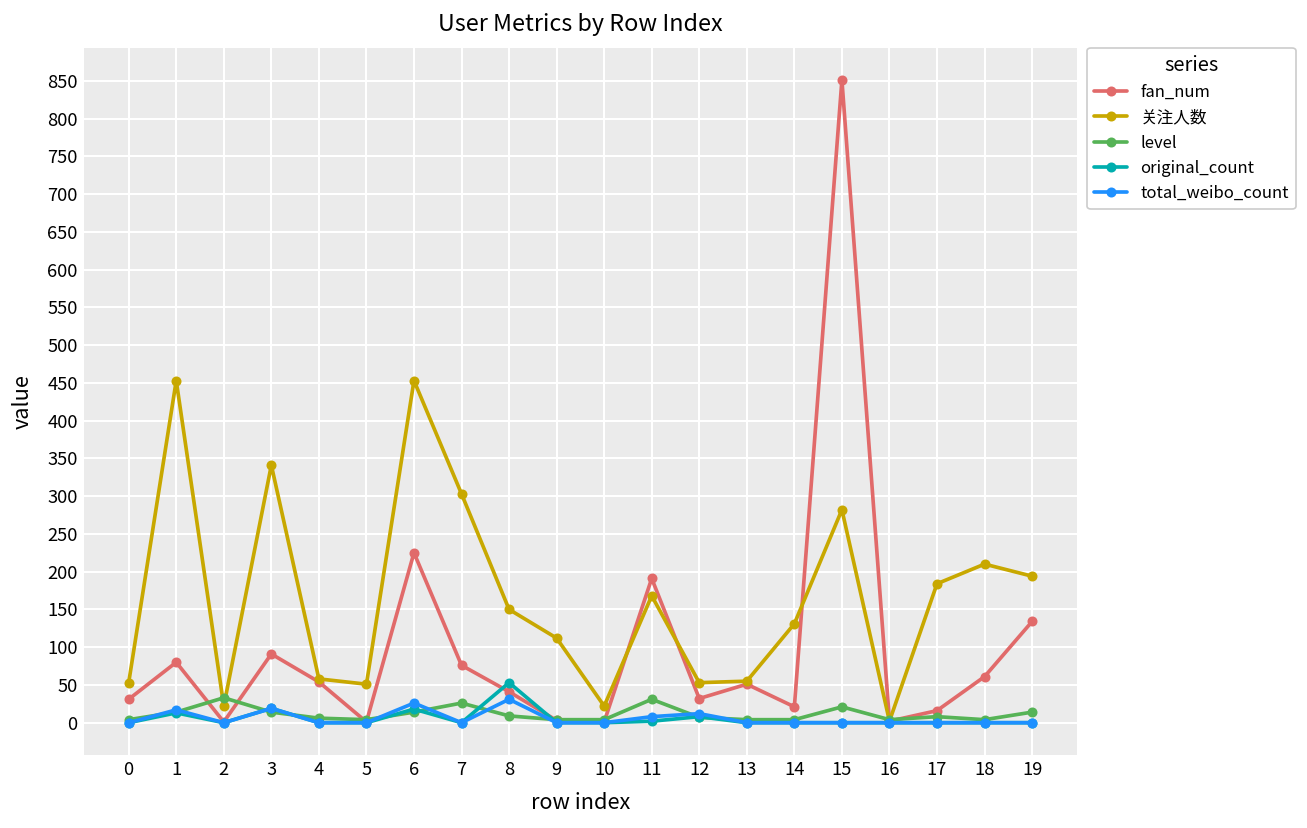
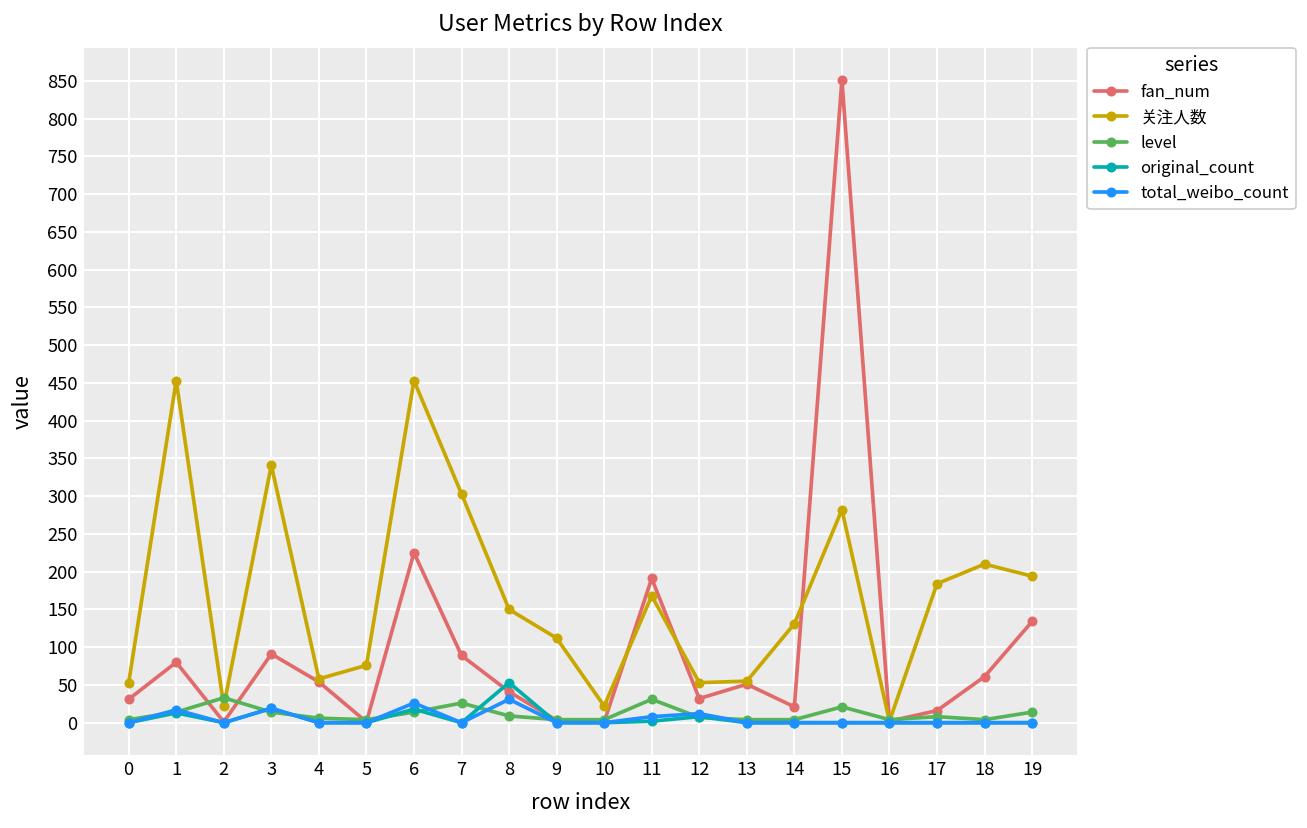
  {
    "fan_num": {
      "0": 30,
      "1": 80,
      "3": 90,
      "4": 50,
      "6": 230,
-     "7": 80,
+     "7": 90,
      "8": 40,
      "11": 190,
      "12": 30,
      "13": 50,
      "14": 20,
      "15": 850,
      "17": 20,
      "18": 60,
      "19": 130
    },
    "关注人数": {
      "0": 50,
      "1": 450,
      "2": 20,
      "3": 340,
      "4": 60,
-     "5": 50,
+     "5": 80,
      "6": 450,
      "7": 300,
      "8": 150,
      "9": 110,
      "10": 20,
      "11": 170,
      "12": 50,
      "13": 60,
      "14": 130,
      "15": 280,
      "17": 180,
      "18": 210,
      "19": 190
    },
    "level": {
      "2": 30,
      "3": 10,
      "4": 10,
      "7": 30,
      "8": 10,
      "11": 30,
      "15": 20,
      "17": 10,
      "19": 10
    },
    "original_count": {
      "8": 50,
      "11": 0
    },
    "total_weibo_count": {
      "6": 30,
      "8": 30,
      "11": 10
    }
  }
